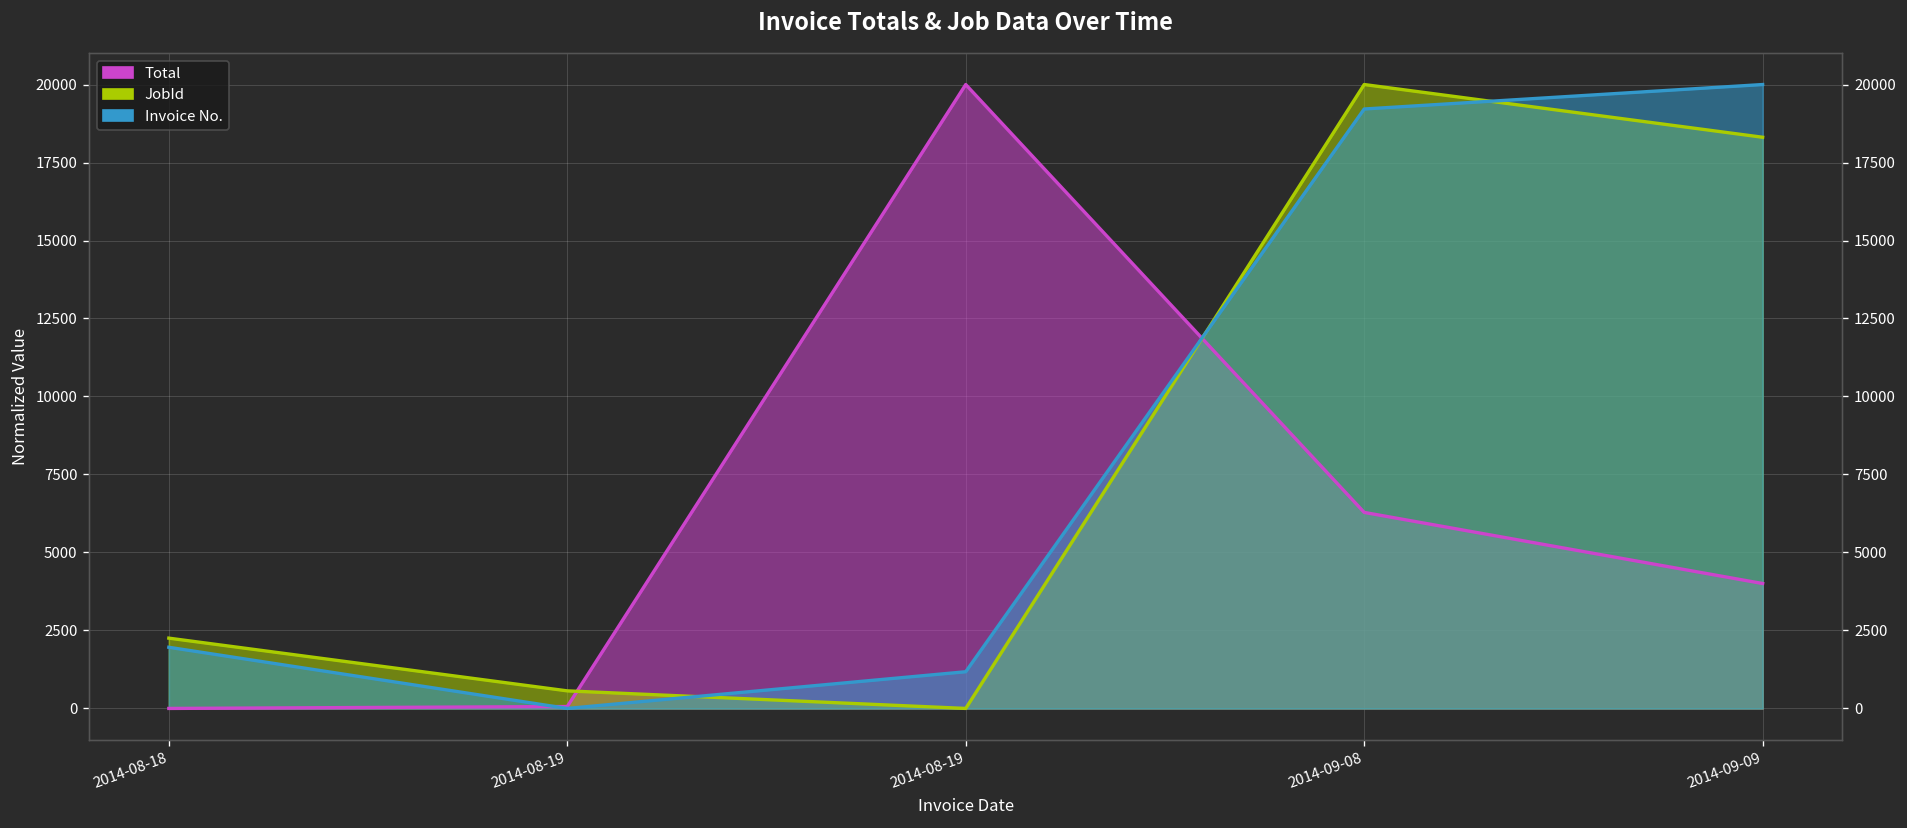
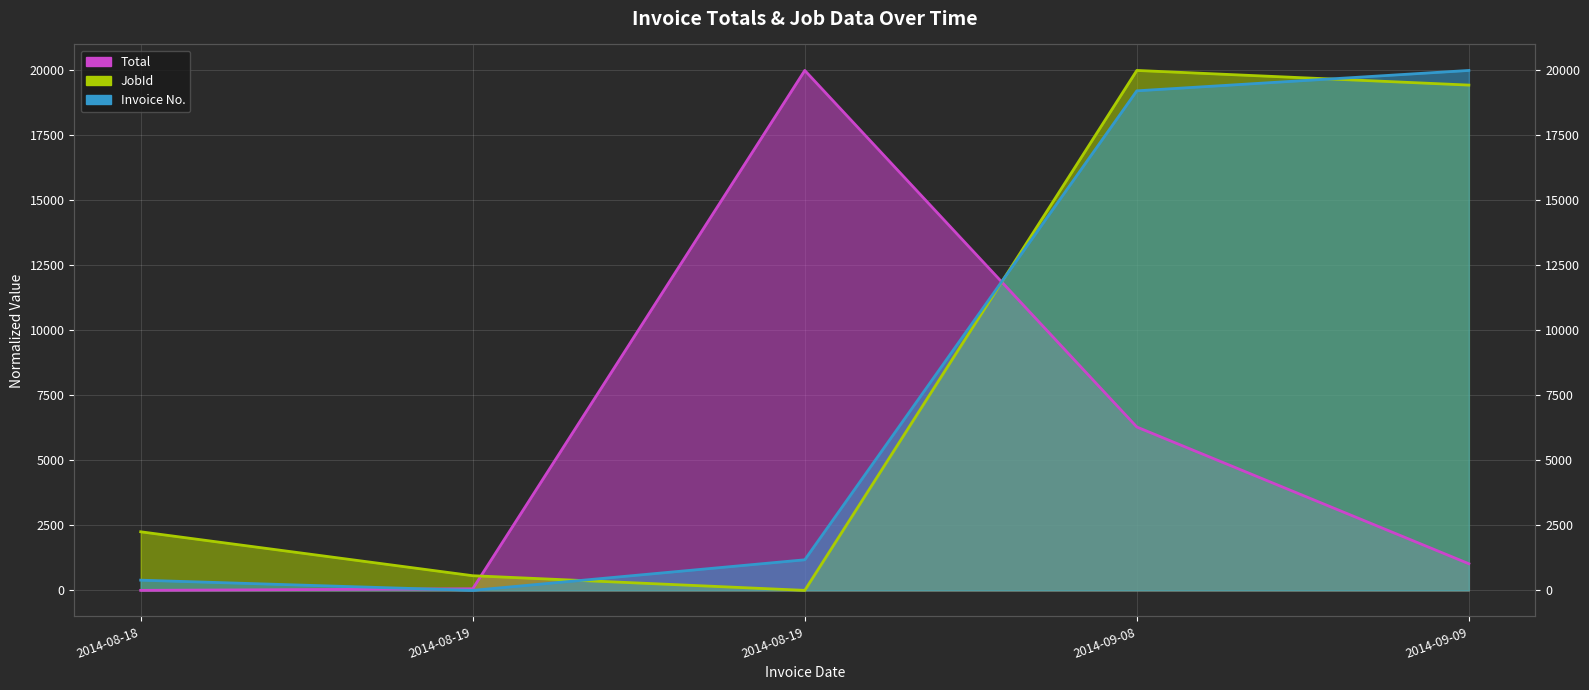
  {
    "Total": {
      "2014-08-18": 0,
      "2014-09-08": 6300,
-     "2014-09-09": 4000
+     "2014-09-09": 1000
    },
    "JobId": {
      "2014-08-18": 2300,
      "2014-09-08": 20000,
-     "2014-09-09": 18300
+     "2014-09-09": 19400
    },
    "Invoice No.": {
-     "2014-08-18": 2000,
+     "2014-08-18": 400,
      "2014-09-08": 19200,
      "2014-09-09": 20000
    }
  }
